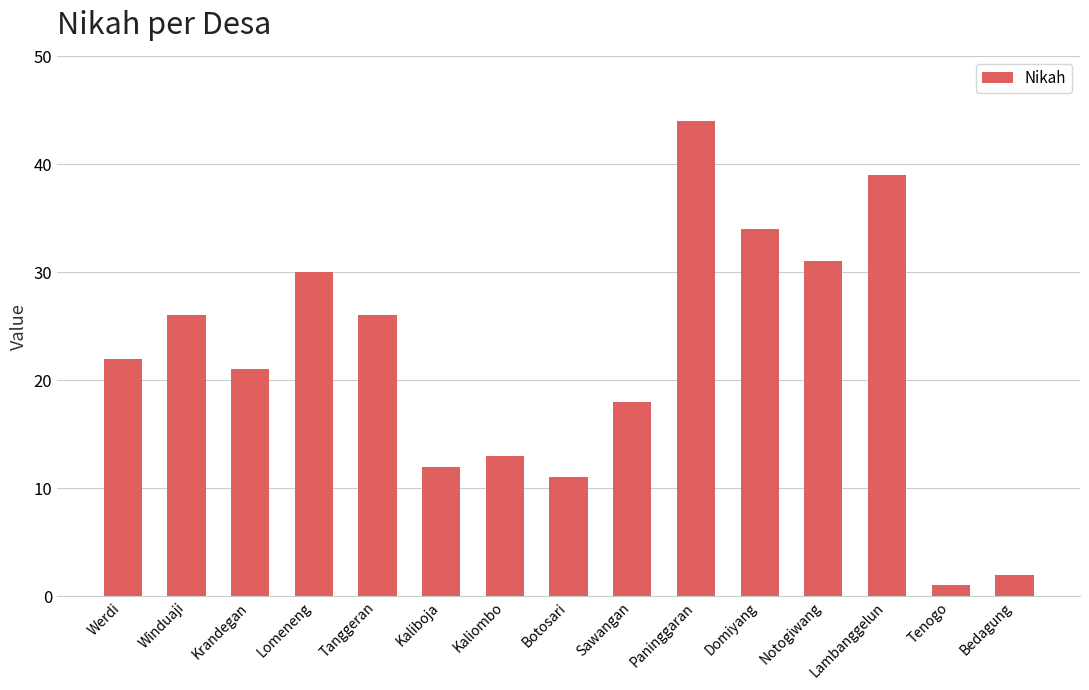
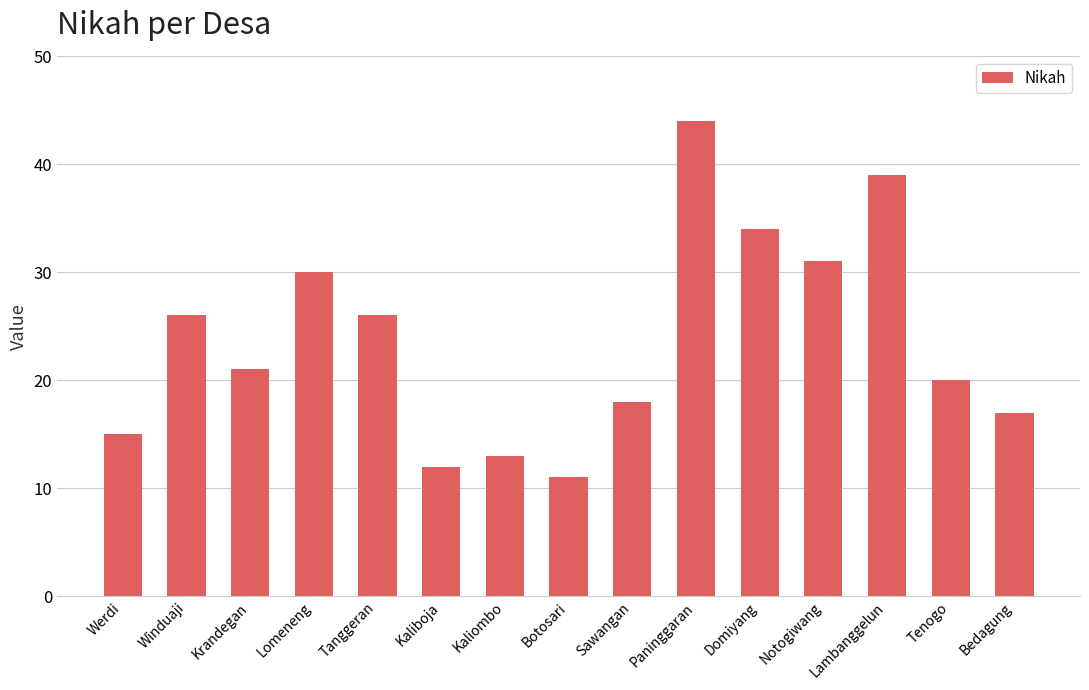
  {
-   "Werdi": 22,
+   "Werdi": 15,
    "Winduaji": 26,
    "Krandegan": 21,
    "Lomeneng": 30,
    "Tanggeran": 26,
    "Kaliboja": 12,
    "Kaliombo": 13,
    "Botosari": 11,
    "Sawangan": 18,
    "Paninggaran": 44,
    "Domiyang": 34,
    "Notogiwang": 31,
    "Lambanggelun": 39,
-   "Tenogo": 1,
-   "Bedagung": 2
+   "Tenogo": 20,
+   "Bedagung": 17
  }
